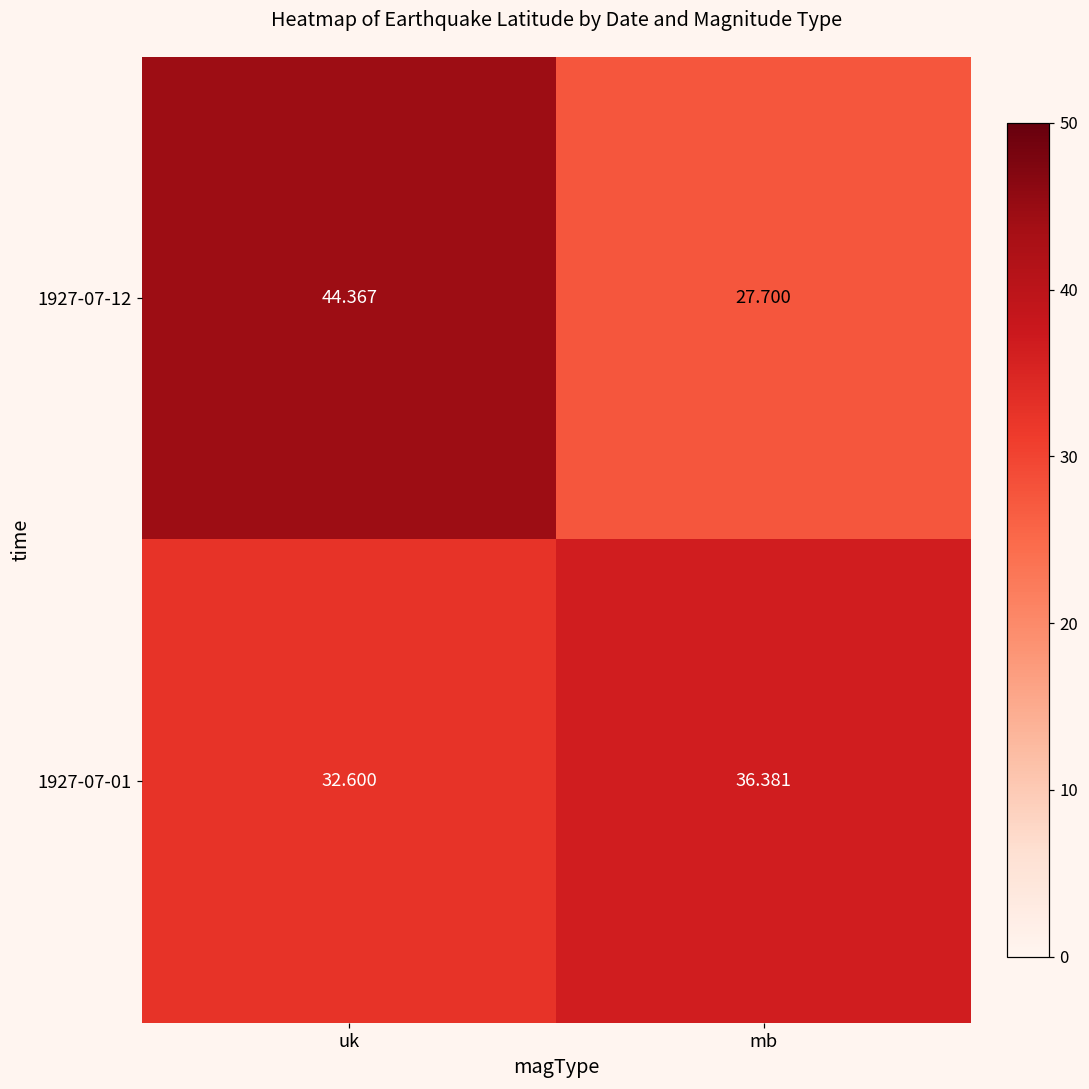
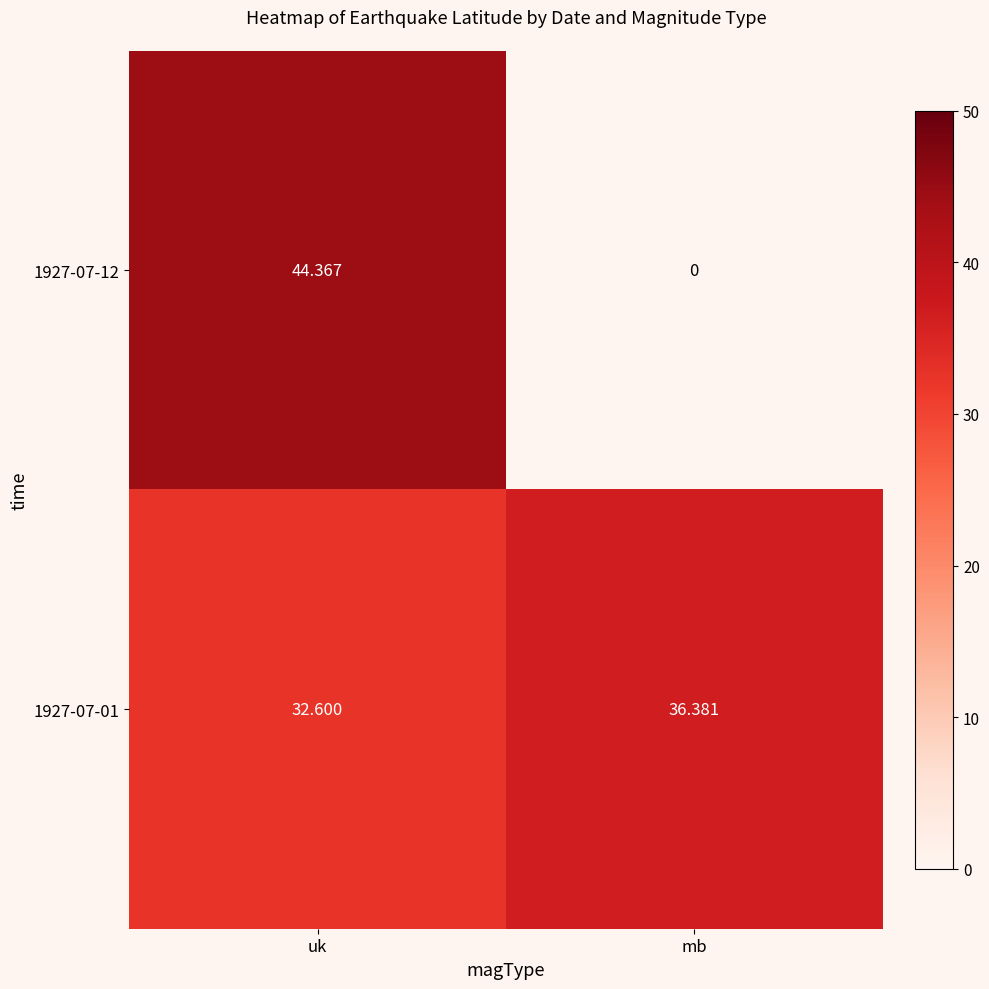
  {
    "1927-07-12": {
      "uk": 44.367,
-     "mb": 27.700
+     "mb": 0
    },
    "1927-07-01": {
      "uk": 32.600,
      "mb": 36.381
    }
  }
